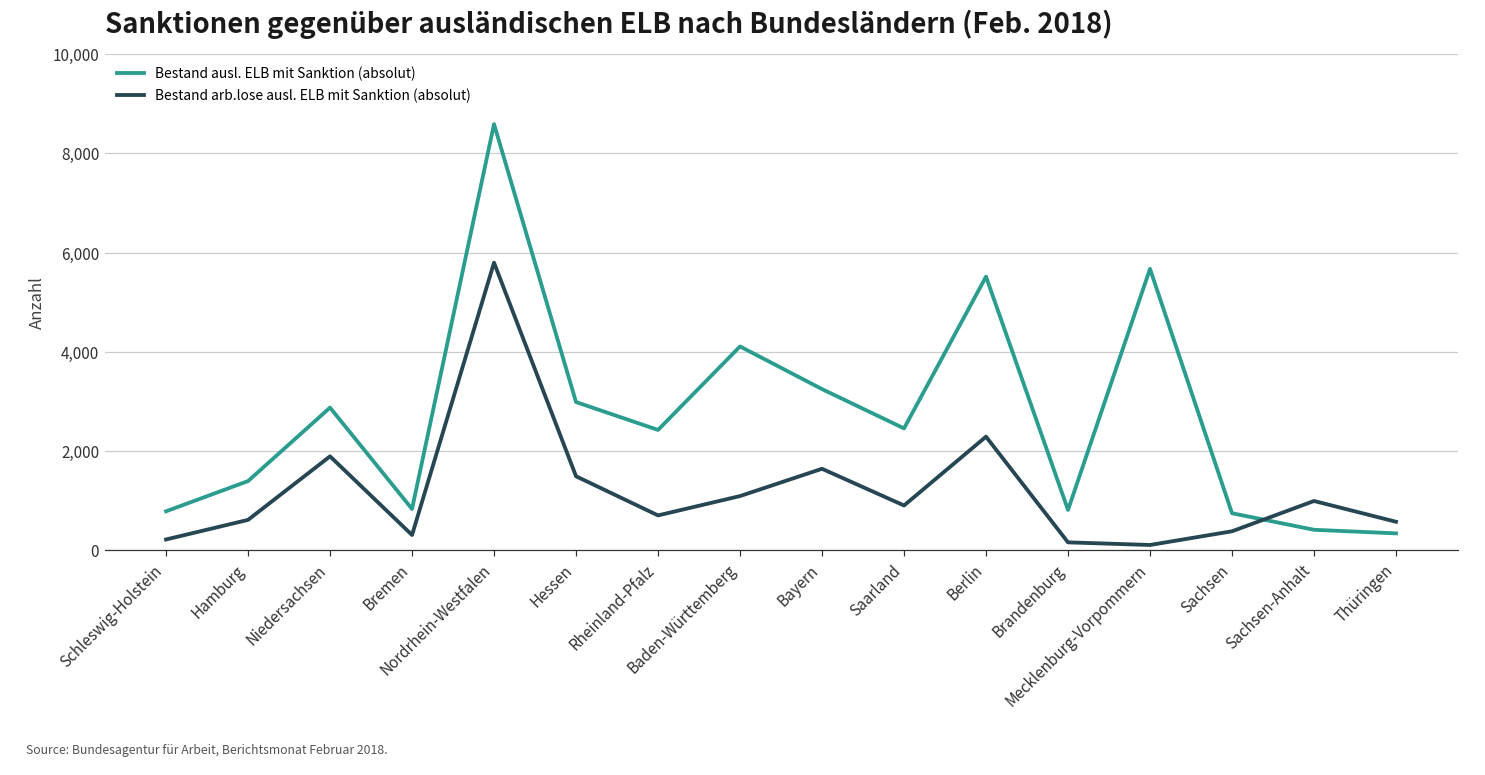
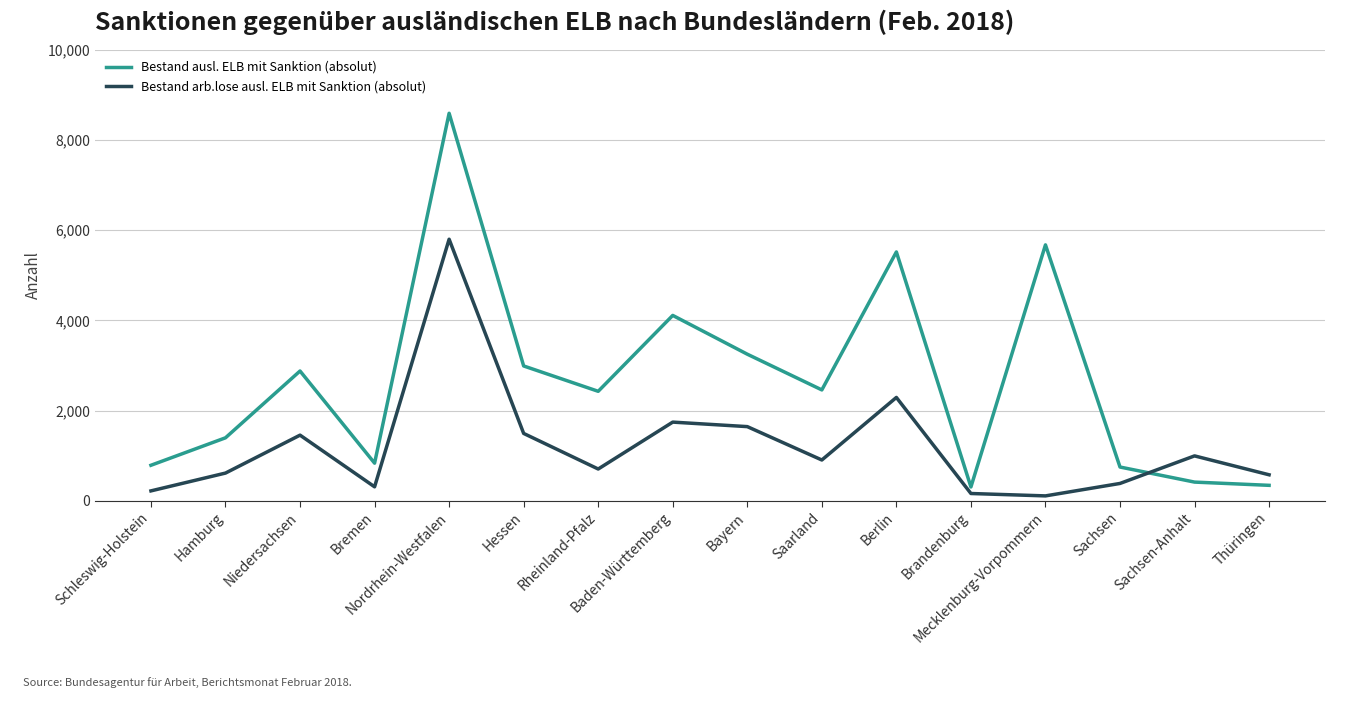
  {
    "Bestand ausl. ELB mit Sanktion (absolut)": {
      "Schleswig-Holstein": "800",
      "Hamburg": "1,400",
      "Niedersachsen": "2,900",
      "Bremen": "800",
      "Nordrhein-Westfalen": "8,600",
      "Hessen": "3,000",
      "Rheinland-Pfalz": "2,400",
      "Baden-Württemberg": "4,100",
      "Bayern": "3,300",
      "Saarland": "2,500",
      "Berlin": "5,500",
-     "Brandenburg": "800",
+     "Brandenburg": "300",
      "Mecklenburg-Vorpommern": "5,700",
      "Sachsen": "700",
      "Sachsen-Anhalt": "400",
      "Thüringen": "300"
    },
    "Bestand arb.lose ausl. ELB mit Sanktion (absolut)": {
      "Schleswig-Holstein": "200",
      "Hamburg": "600",
-     "Niedersachsen": "1,900",
+     "Niedersachsen": "1,500",
      "Bremen": "300",
      "Nordrhein-Westfalen": "5,800",
      "Hessen": "1,500",
      "Rheinland-Pfalz": "700",
-     "Baden-Württemberg": "1,100",
+     "Baden-Württemberg": "1,700",
      "Bayern": "1,600",
      "Saarland": "900",
      "Berlin": "2,300",
      "Brandenburg": "200",
      "Mecklenburg-Vorpommern": "100",
      "Sachsen": "400",
      "Sachsen-Anhalt": "1,000",
      "Thüringen": "600"
    }
  }
